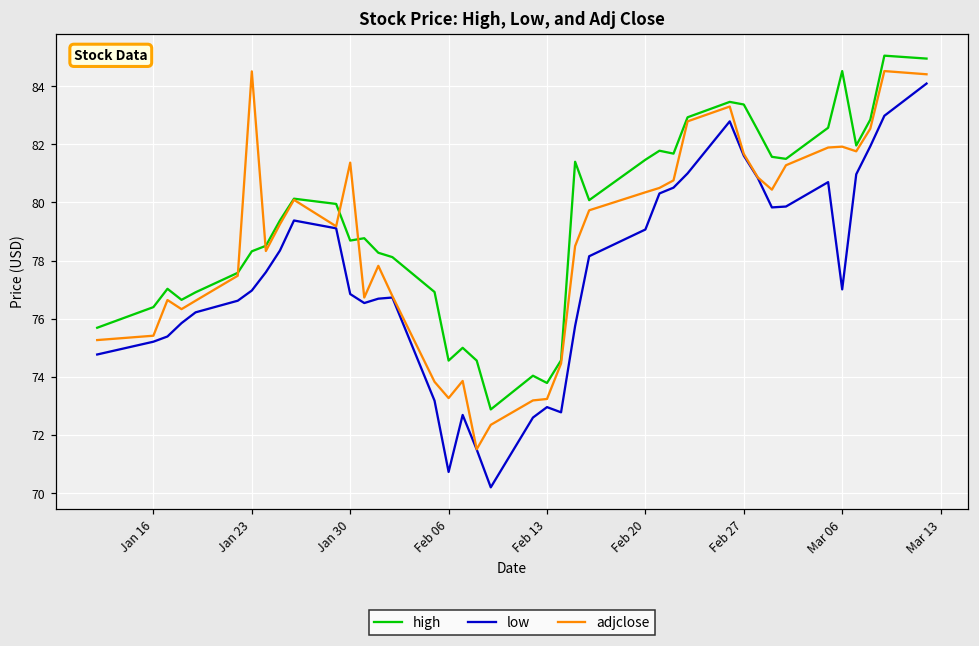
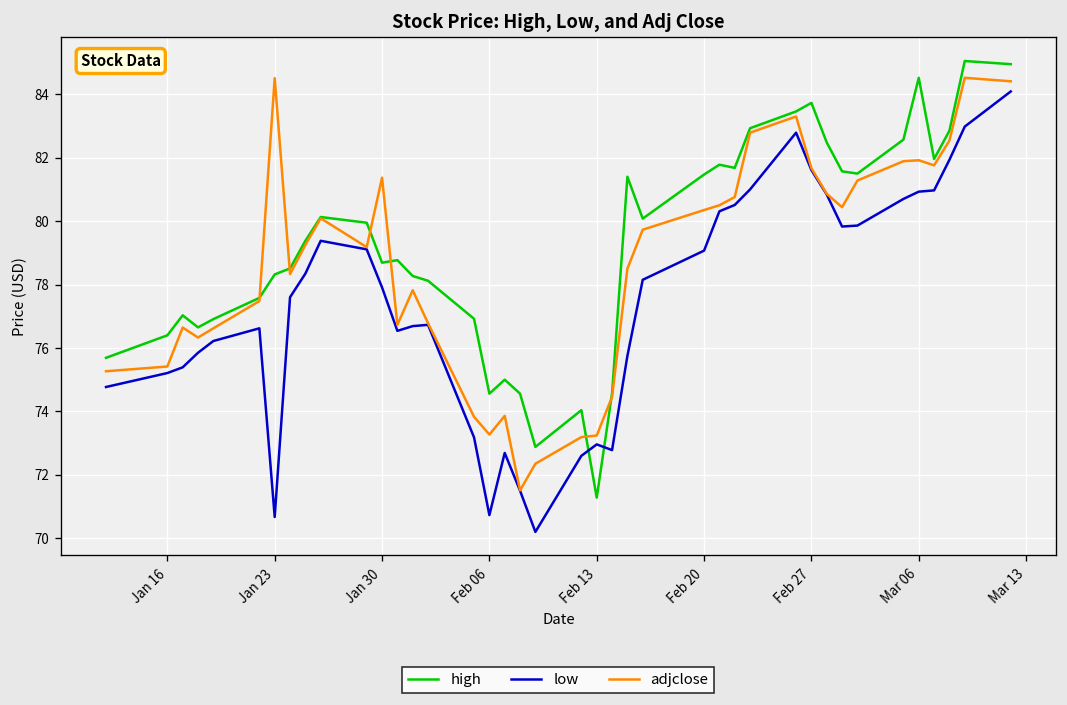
  {
    "high": {
      "Jan 16": 76.4,
      "Jan 23": 78.3,
      "Jan 30": 78.7,
      "Feb 06": 74.6,
-     "Feb 13": 73.8,
+     "Feb 13": 71.3,
      "Feb 20": 81.5,
-     "Feb 27": 83.4,
+     "Feb 27": 83.7,
      "Mar 06": 84.5
    },
    "low": {
      "Jan 16": 75.2,
-     "Jan 23": 77.0,
-     "Jan 30": 76.9,
+     "Jan 23": 70.7,
+     "Jan 30": 77.9,
      "Feb 06": 70.7,
      "Feb 13": 73.0,
      "Feb 20": 79.1,
-     "Mar 06": 77.0
+     "Mar 06": 80.9
    },
    "adjclose": {
      "Jan 16": 75.4,
      "Jan 23": 84.5,
      "Jan 30": 81.4,
      "Feb 06": 73.3,
      "Feb 13": 73.2,
      "Feb 20": 80.4,
      "Mar 06": 81.9
    }
  }
